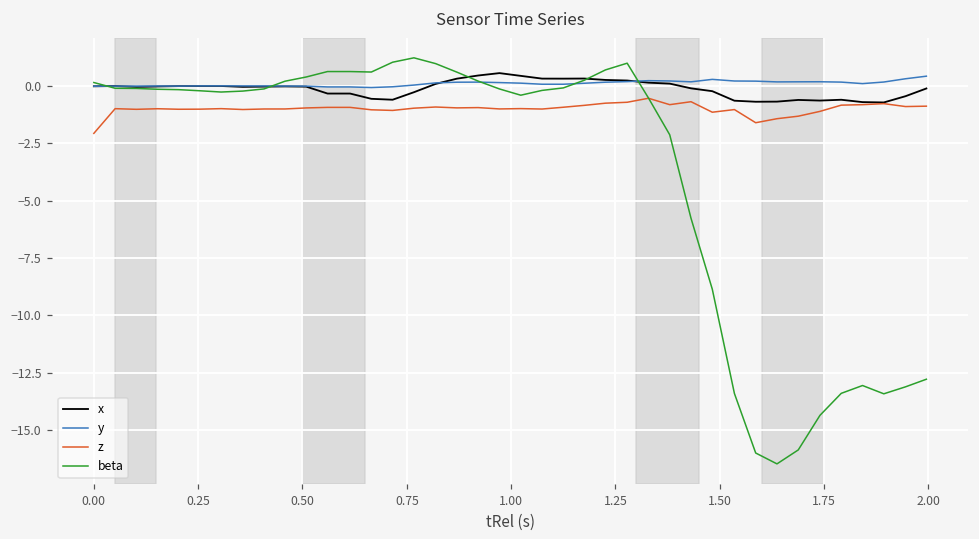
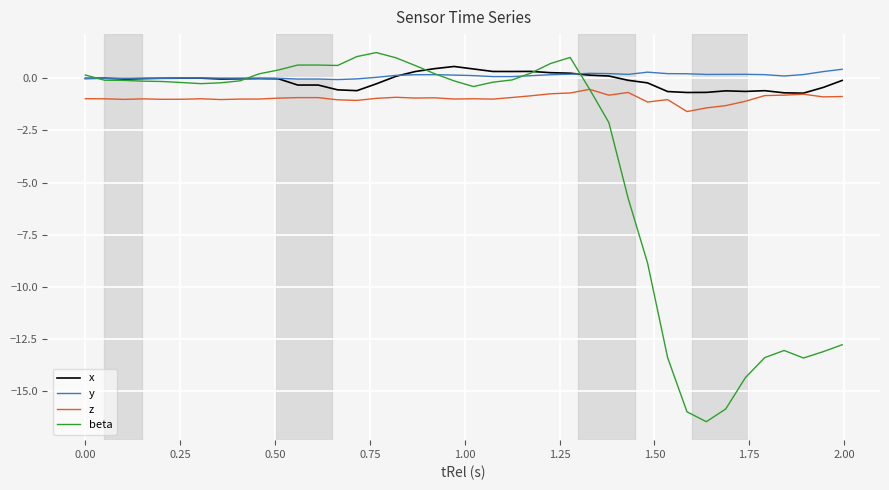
  {
    "z": {
-     "0.00": -2.1
+     "0.00": -1.0
    },
    "beta": {
      "0.00": 0.2
    }
  }
